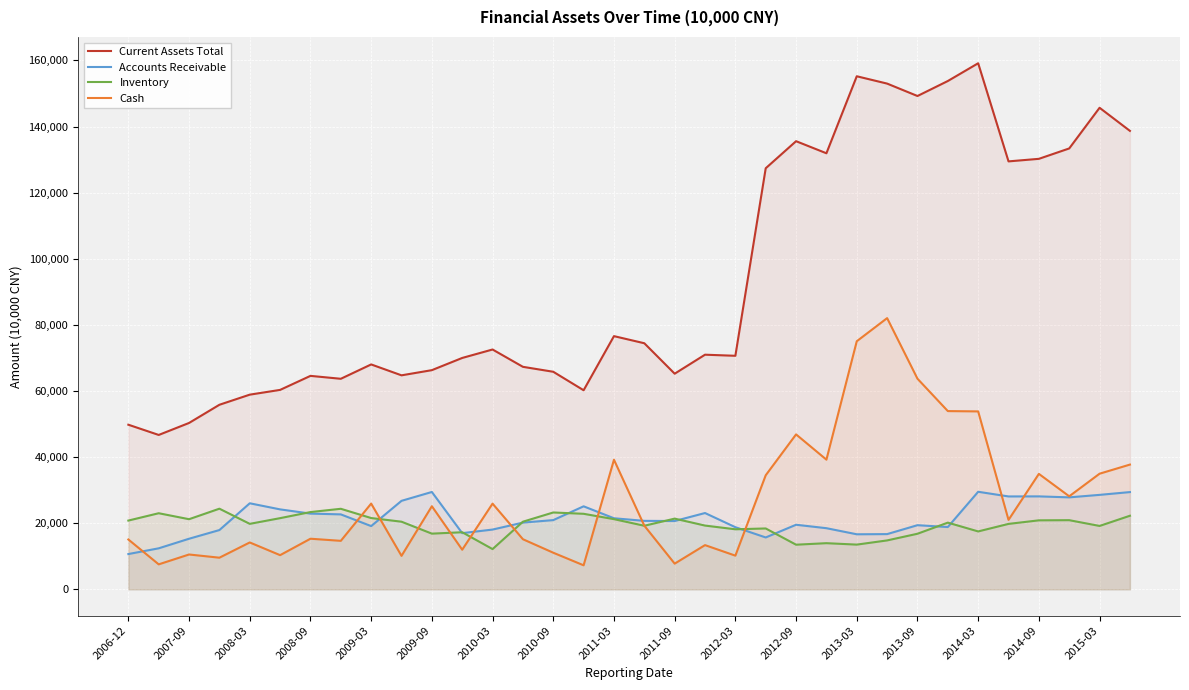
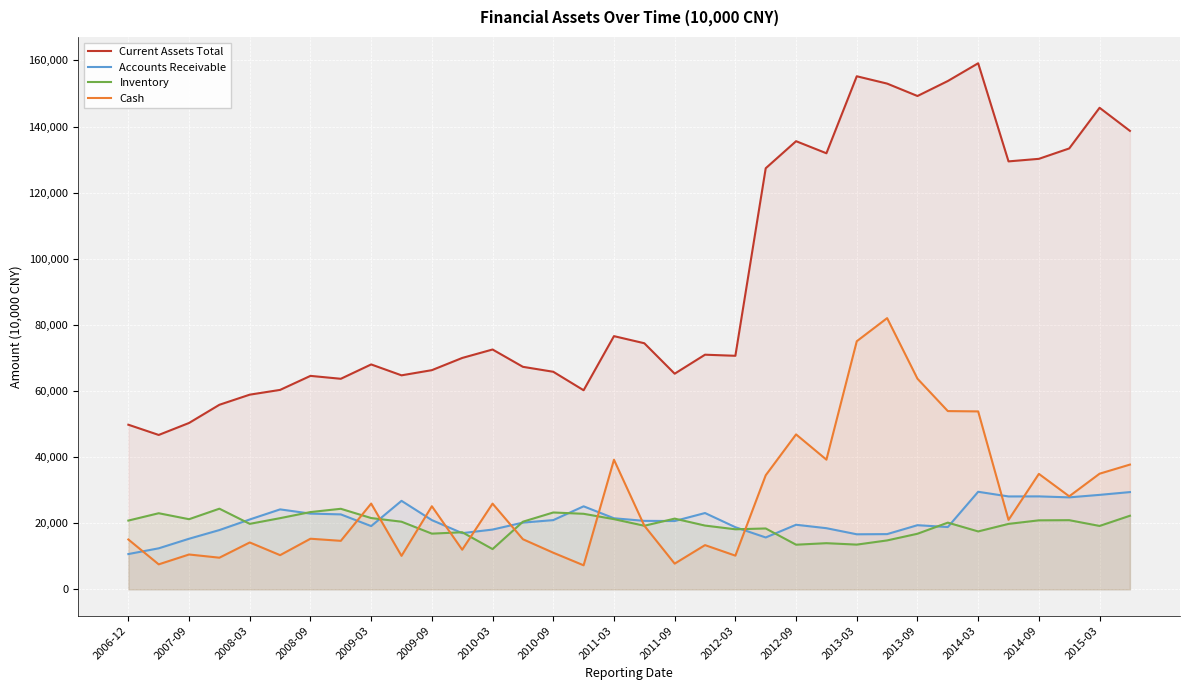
  {
    "Current Assets Total": {
      "2006-12": "50,000",
      "2007-09": "50,000",
      "2008-03": "59,000",
      "2008-09": "65,000",
      "2009-03": "68,000",
      "2009-09": "66,000",
      "2010-03": "73,000",
      "2010-09": "66,000",
      "2011-03": "77,000",
      "2011-09": "65,000",
      "2012-03": "71,000",
      "2012-09": "136,000",
      "2013-03": "155,000",
      "2013-09": "149,000",
      "2014-03": "159,000",
      "2014-09": "130,000",
      "2015-03": "146,000"
    },
    "Accounts Receivable": {
      "2006-12": "11,000",
      "2007-09": "15,000",
-     "2008-03": "26,000",
+     "2008-03": "21,000",
      "2009-03": "19,000",
-     "2009-09": "29,000",
+     "2009-09": "21,000",
      "2010-03": "18,000",
      "2010-09": "21,000",
      "2012-09": "20,000",
      "2013-03": "17,000",
      "2013-09": "19,000",
      "2014-03": "30,000",
      "2014-09": "28,000",
      "2015-03": "29,000"
    },
    "Inventory": {
      "2006-12": "21,000",
      "2007-09": "21,000",
      "2008-03": "20,000",
      "2009-03": "22,000",
      "2009-09": "17,000",
      "2010-03": "12,000",
      "2010-09": "23,000",
      "2012-09": "14,000",
      "2013-03": "14,000",
      "2013-09": "17,000",
      "2014-03": "18,000",
      "2014-09": "21,000",
      "2015-03": "19,000"
    },
    "Cash": {
      "2006-12": "15,000",
      "2007-09": "11,000",
      "2008-03": "14,000",
      "2008-09": "15,000",
      "2009-03": "26,000",
      "2009-09": "25,000",
      "2010-03": "26,000",
      "2010-09": "11,000",
      "2011-03": "39,000",
      "2011-09": "8,000",
      "2012-03": "10,000",
      "2012-09": "47,000",
      "2013-03": "75,000",
      "2013-09": "64,000",
      "2014-03": "54,000",
      "2014-09": "35,000",
      "2015-03": "35,000"
    }
  }
